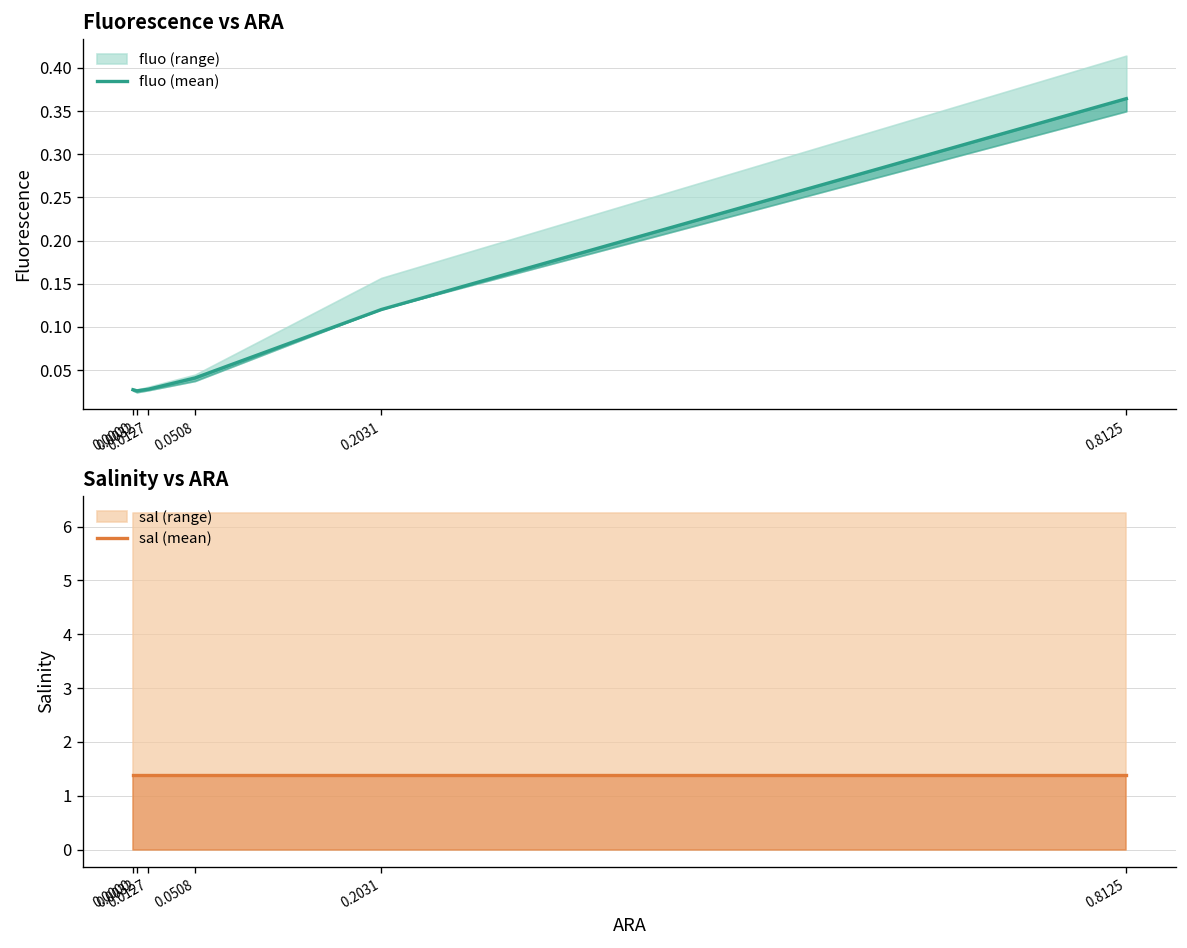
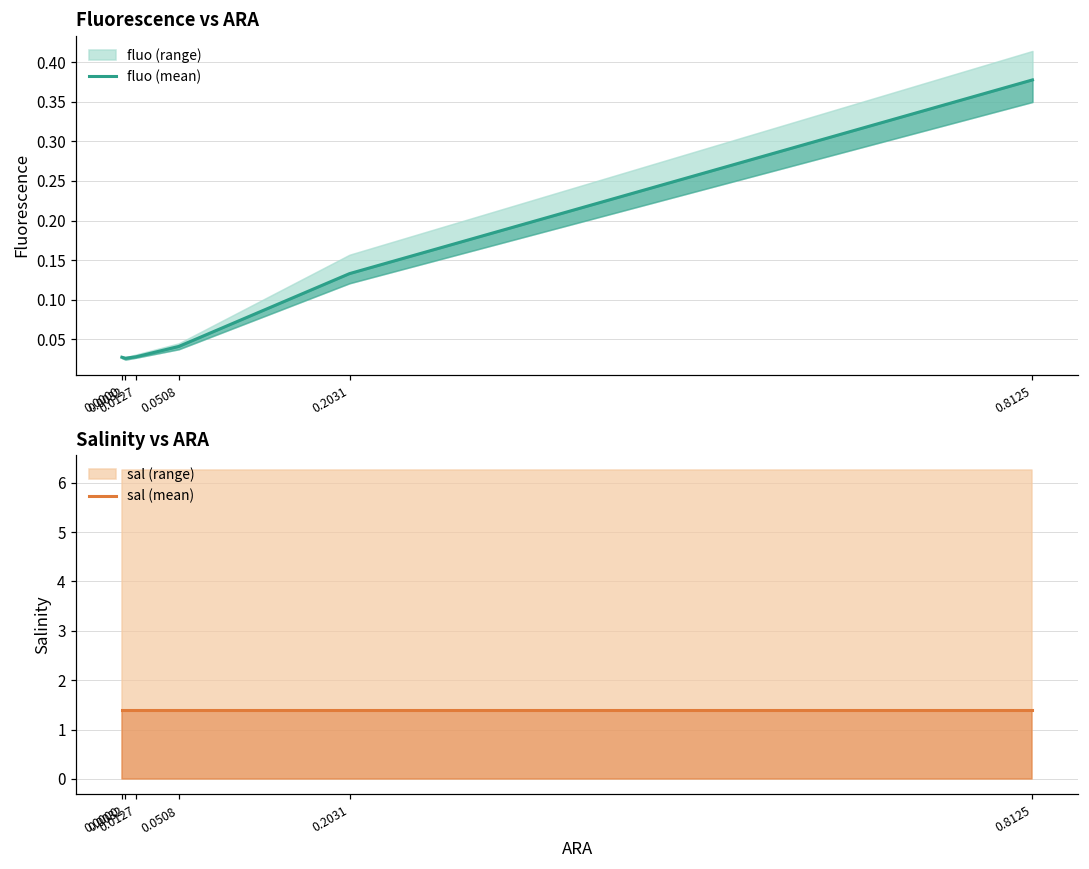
  {
    "Fluorescence vs ARA": {
      "fluo (mean)": {
        "0.0508": 0.04,
-       "0.2031": 0.12,
-       "0.8125": 0.36
+       "0.2031": 0.13,
+       "0.8125": 0.38
      }
    },
    "Salinity vs ARA": {
      "sal (mean)": {
        "0.0000": 1.4,
        "0.0032": 1.4,
        "0.0127": 1.4,
        "0.0508": 1.4,
        "0.2031": 1.4,
        "0.8125": 1.4
      },
      "sal (range)": {
        "0.0000": 6.3,
        "0.0032": 6.3,
        "0.0127": 6.3,
        "0.0508": 6.3,
        "0.2031": 6.3,
        "0.8125": 6.3
      }
    }
  }
